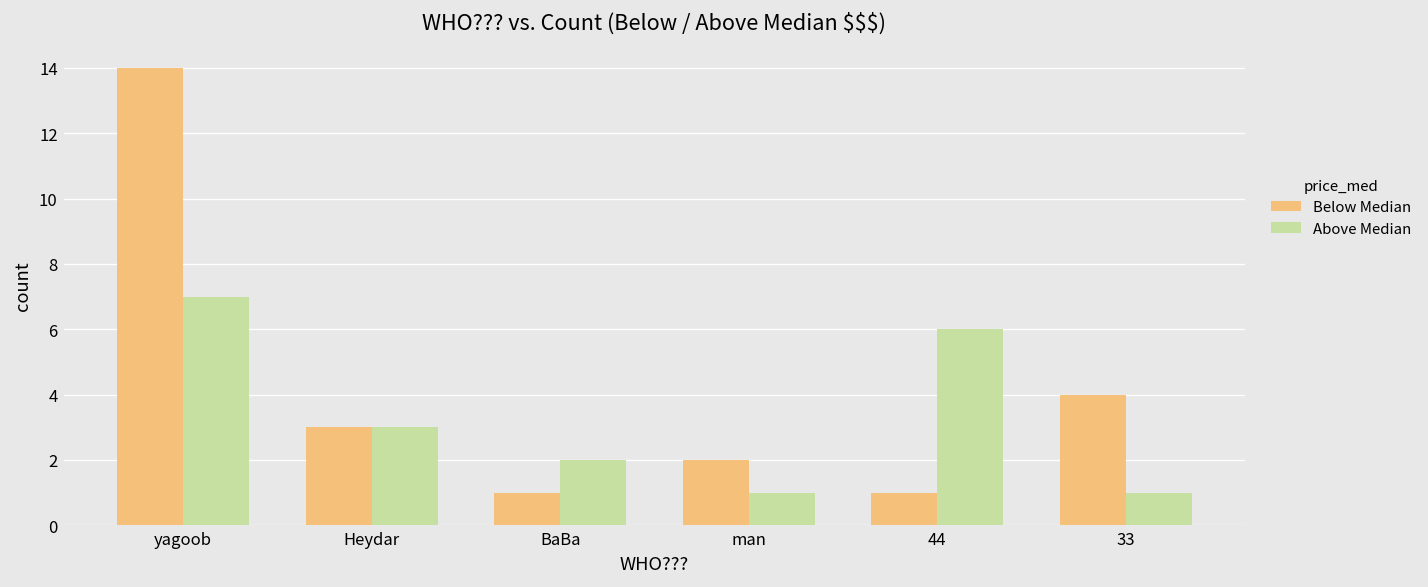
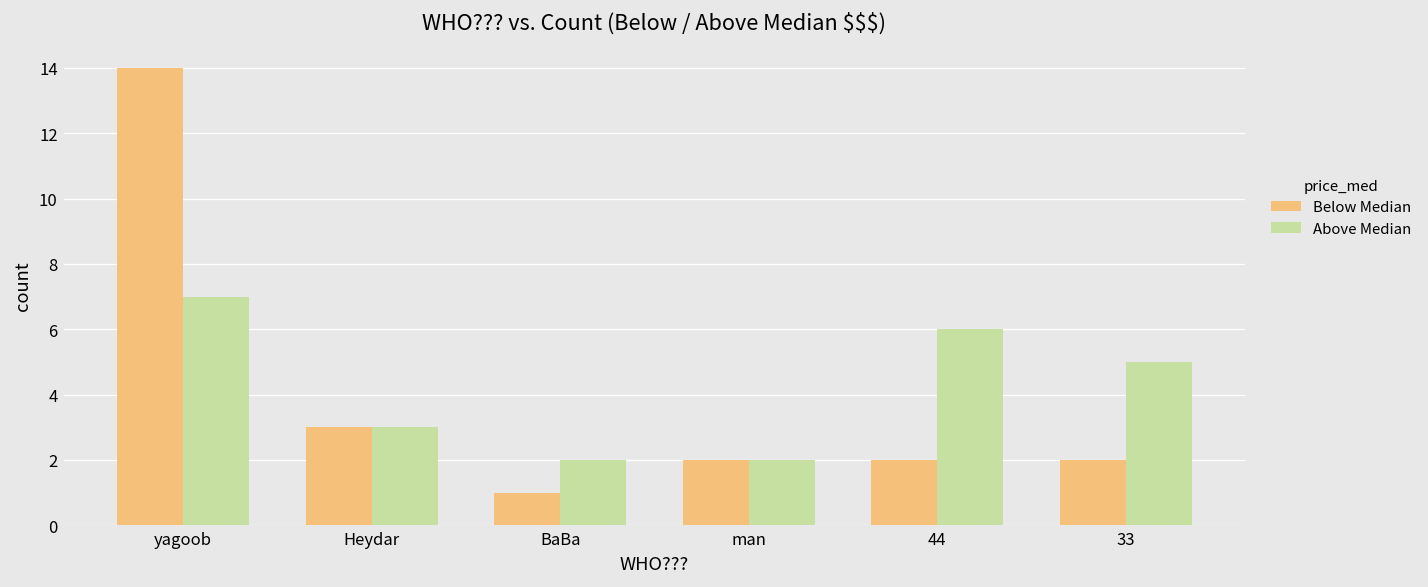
  {
    "Below Median": {
      "yagoob": 14,
      "Heydar": 3,
      "BaBa": 1,
      "man": 2,
-     "44": 1,
-     "33": 4
+     "44": 2,
+     "33": 2
    },
    "Above Median": {
      "yagoob": 7,
      "Heydar": 3,
      "BaBa": 2,
-     "man": 1,
+     "man": 2,
      "44": 6,
-     "33": 1
+     "33": 5
    }
  }
